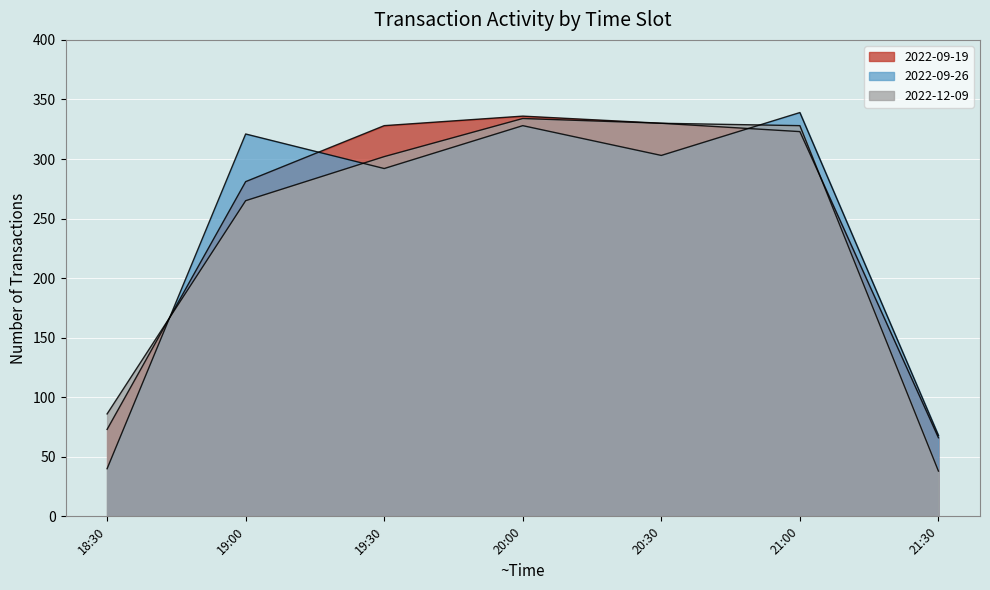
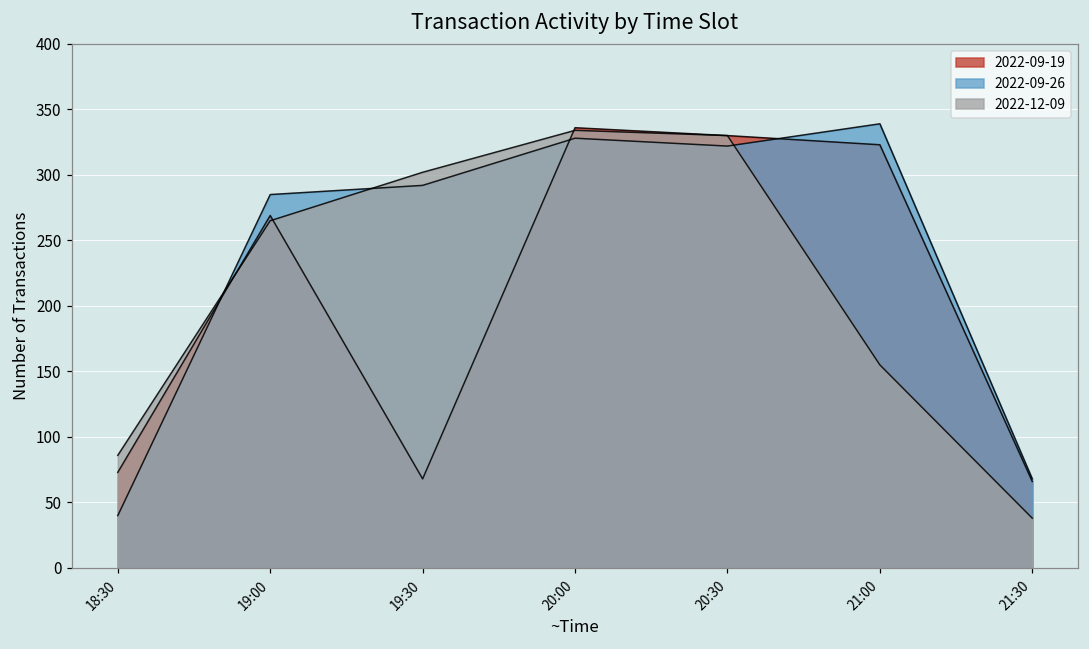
  {
    "2022-09-19": {
      "18:30": 73,
-     "19:00": 281,
-     "19:30": 328,
+     "19:00": 269,
+     "19:30": 68,
      "21:00": 323
    },
    "2022-09-26": {
      "18:30": 40,
-     "19:00": 321,
+     "19:00": 285,
      "19:30": 292,
      "20:00": 328,
-     "20:30": 303,
+     "20:30": 322,
      "21:00": 339
    },
    "2022-12-09": {
      "18:30": 86,
      "19:00": 265,
      "19:30": 302,
-     "21:00": 328,
+     "21:00": 155,
      "21:30": 38
    }
  }
